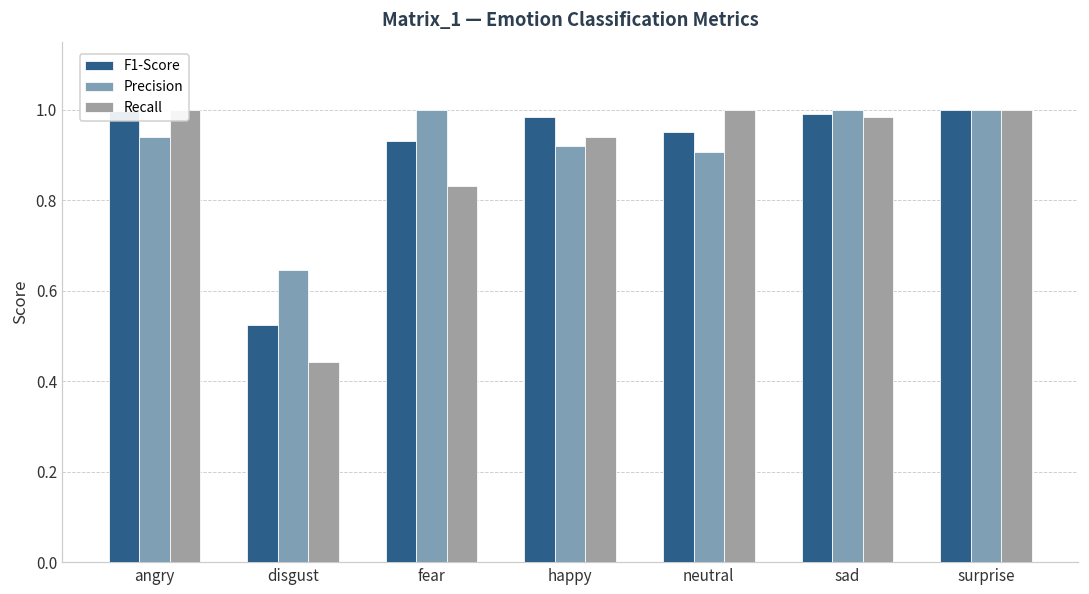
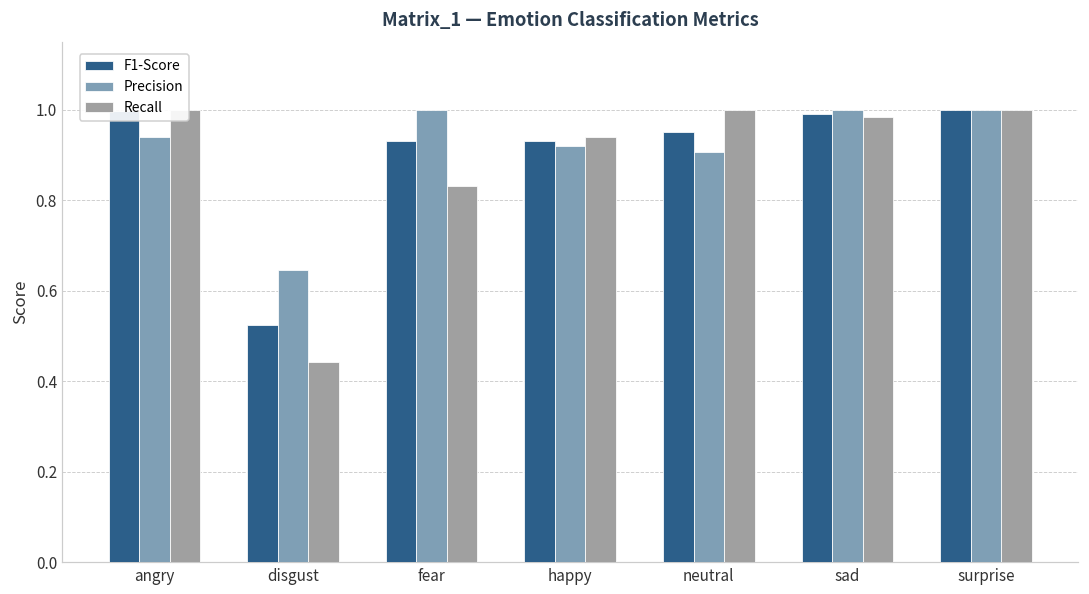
  {
    "F1-Score": {
      "disgust": 0.52,
      "fear": 0.93,
-     "happy": 0.98,
+     "happy": 0.93,
      "neutral": 0.95,
      "sad": 0.99,
      "surprise": 1.00
    }
  }
